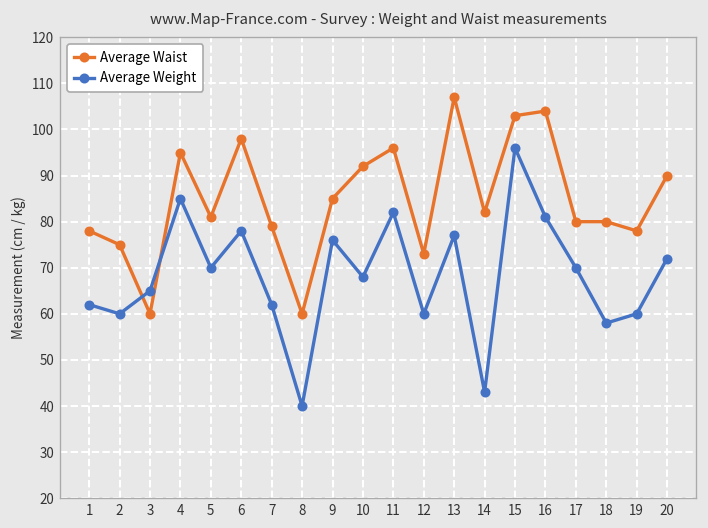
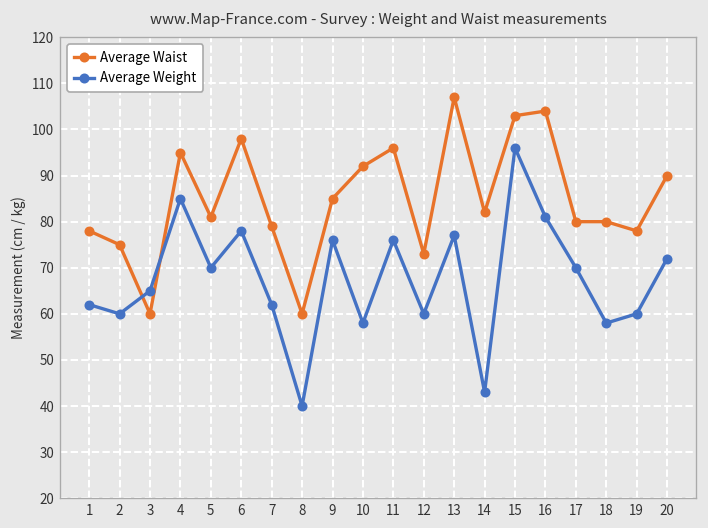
  {
    "Average Waist": {
      "1": 78,
      "2": 75,
      "3": 60,
      "4": 95,
      "5": 81,
      "6": 98,
      "7": 79,
      "8": 60,
      "9": 85,
      "10": 92,
      "11": 96,
      "12": 73,
      "13": 107,
      "14": 82,
      "15": 103,
      "16": 104,
      "17": 80,
      "18": 80,
      "19": 78,
      "20": 90
    },
    "Average Weight": {
      "1": 62,
      "2": 60,
      "3": 65,
      "4": 85,
      "5": 70,
      "6": 78,
      "7": 62,
      "8": 40,
      "9": 76,
-     "10": 68,
-     "11": 82,
+     "10": 58,
+     "11": 76,
      "12": 60,
      "13": 77,
      "14": 43,
      "15": 96,
      "16": 81,
      "17": 70,
      "18": 58,
      "19": 60,
      "20": 72
    }
  }
